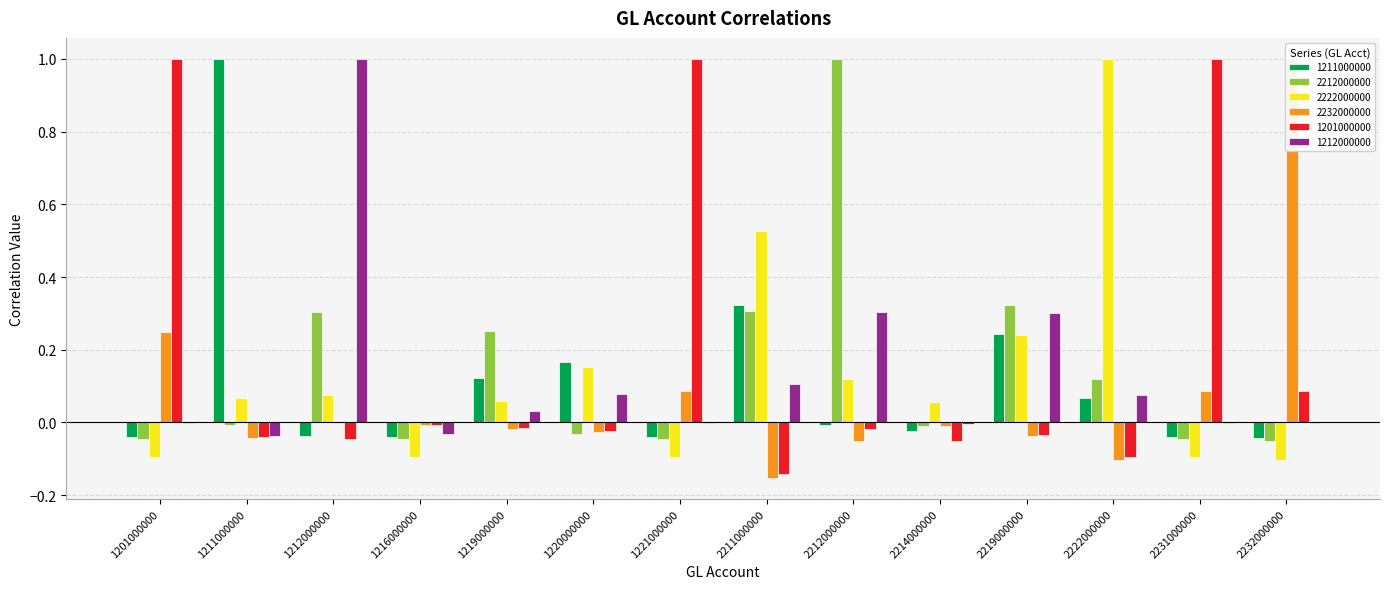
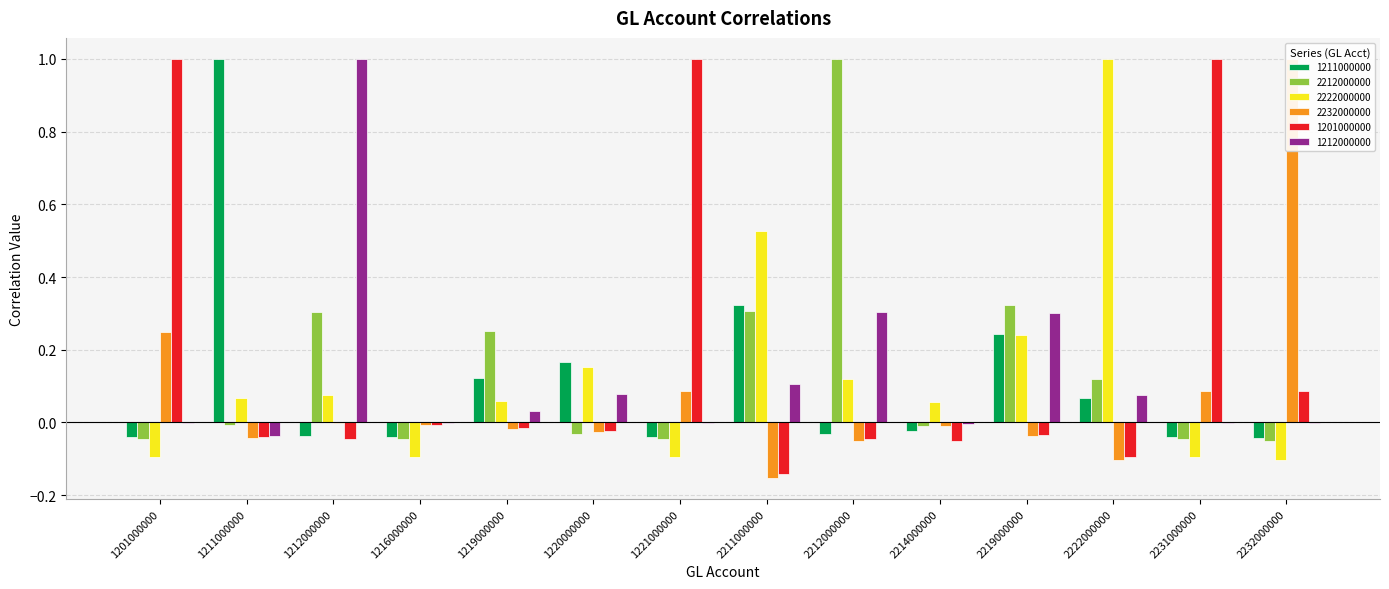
  {
    "1211000000": {
      "1201000000": -0.04,
      "1211000000": 1.00,
      "1212000000": -0.04,
      "1216000000": -0.04,
      "1219000000": 0.12,
      "1220000000": 0.17,
      "1221000000": -0.04,
      "2211000000": 0.32,
-     "2212000000": -0.01,
+     "2212000000": -0.03,
      "2214000000": -0.02,
      "2219000000": 0.24,
      "2222000000": 0.07,
      "2231000000": -0.04,
      "2232000000": -0.04
    },
    "2212000000": {
      "1201000000": -0.05,
      "1211000000": -0.01,
      "1212000000": 0.30,
      "1216000000": -0.05,
      "1219000000": 0.25,
      "1220000000": -0.03,
      "1221000000": -0.05,
      "2211000000": 0.31,
      "2212000000": 1.00,
      "2214000000": -0.01,
      "2219000000": 0.32,
      "2222000000": 0.12,
      "2231000000": -0.05,
      "2232000000": -0.05
    },
    "2222000000": {
      "1201000000": -0.10,
      "1211000000": 0.07,
      "1212000000": 0.08,
      "1216000000": -0.10,
      "1219000000": 0.06,
      "1220000000": 0.15,
      "1221000000": -0.10,
      "2211000000": 0.53,
      "2212000000": 0.12,
      "2214000000": 0.06,
      "2219000000": 0.24,
      "2222000000": 1.00,
      "2231000000": -0.10,
      "2232000000": -0.10
    },
    "2232000000": {
      "1201000000": 0.25,
      "1211000000": -0.04,
      "1219000000": -0.02,
      "1220000000": -0.03,
      "1221000000": 0.09,
      "2211000000": -0.15,
      "2212000000": -0.05,
      "2214000000": -0.01,
      "2219000000": -0.04,
      "2222000000": -0.10,
      "2231000000": 0.09
    },
    "1201000000": {
      "1201000000": 1.00,
      "1211000000": -0.04,
      "1212000000": -0.04,
      "1219000000": -0.02,
      "1220000000": -0.02,
      "1221000000": 1.00,
      "2211000000": -0.14,
-     "2212000000": -0.02,
+     "2212000000": -0.05,
      "2214000000": -0.05,
      "2219000000": -0.03,
      "2222000000": -0.10,
      "2231000000": 1.00,
      "2232000000": 0.09
    },
    "1212000000": {
      "1211000000": -0.04,
      "1212000000": 1.00,
-     "1216000000": -0.03,
+     "1216000000": 0.00,
      "1219000000": 0.03,
      "1220000000": 0.08,
      "2211000000": 0.11,
      "2212000000": 0.30,
      "2219000000": 0.30,
      "2222000000": 0.08
    }
  }
